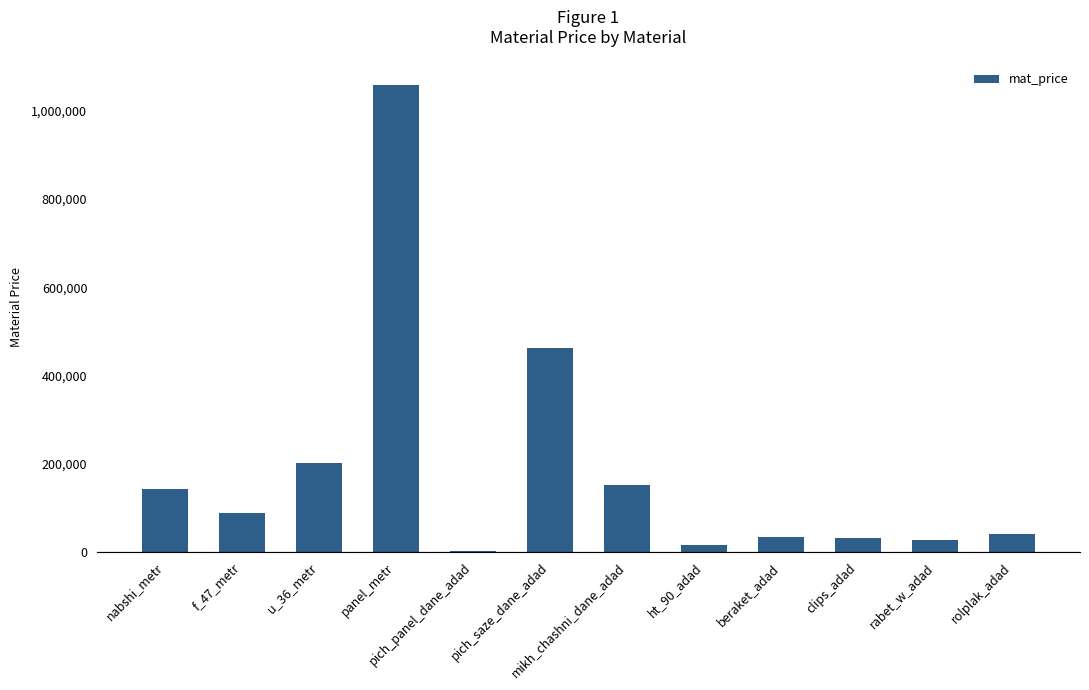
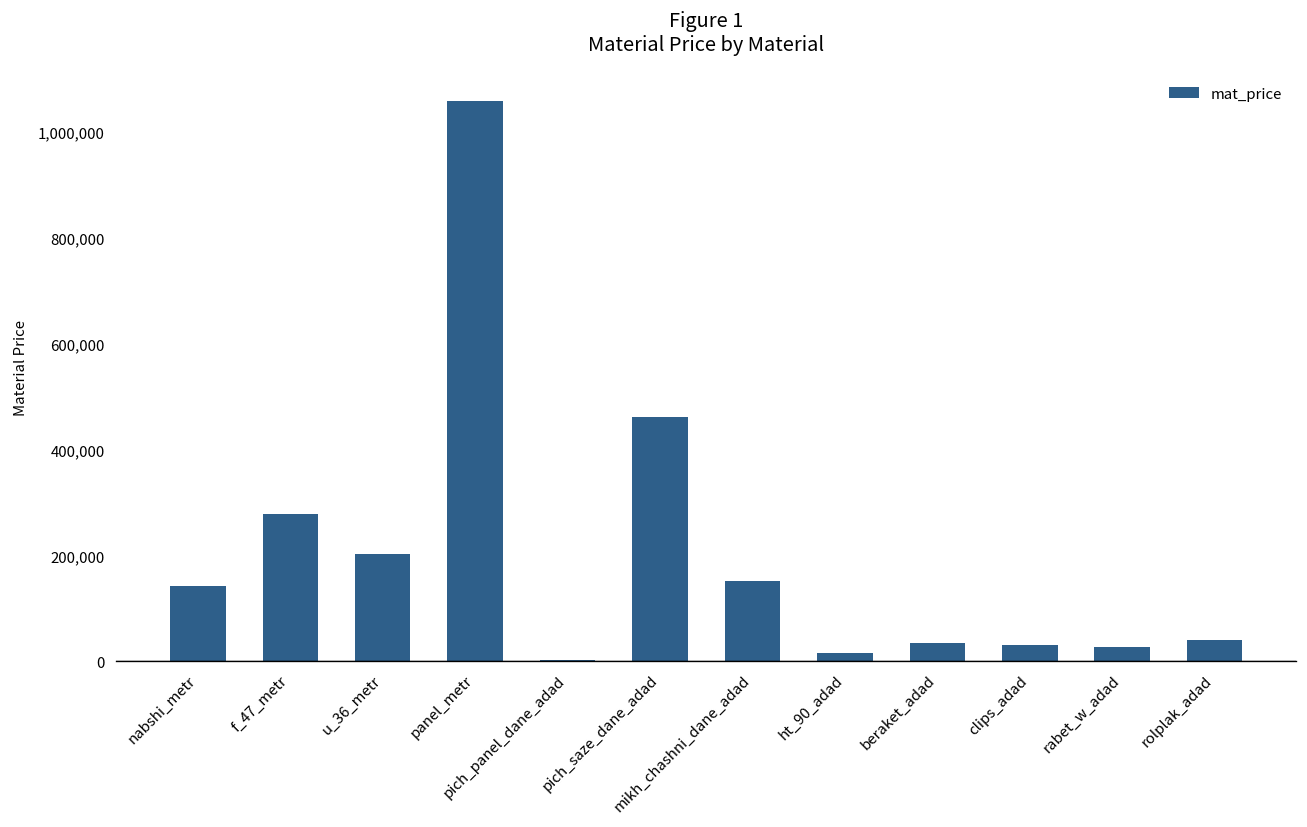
  {
    "nabshi_metr": "140,000",
-   "f_47_metr": "90,000",
+   "f_47_metr": "280,000",
    "u_36_metr": "200,000",
    "panel_metr": "1,060,000",
    "pich_saze_dane_adad": "460,000",
    "mikh_chashni_dane_adad": "150,000",
    "ht_90_adad": "20,000",
    "beraket_adad": "30,000",
    "clips_adad": "30,000",
    "rabet_w_adad": "30,000",
    "rolplak_adad": "40,000"
  }
